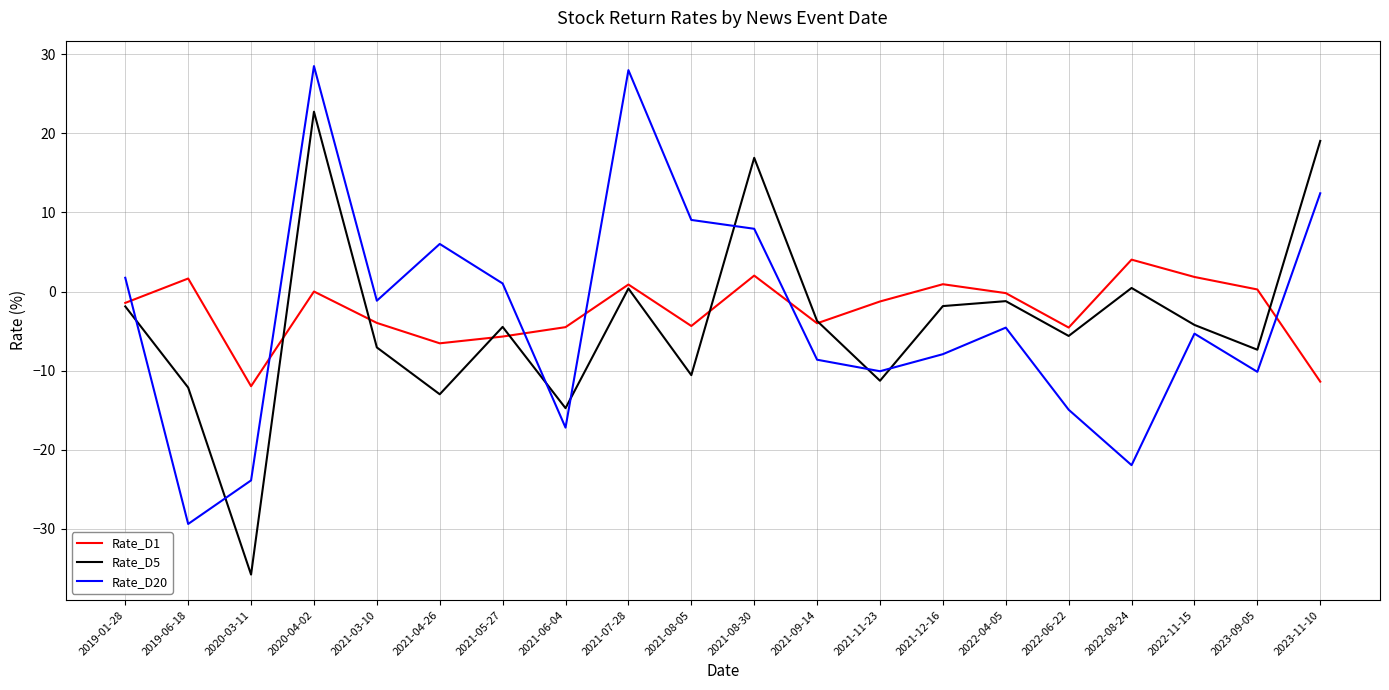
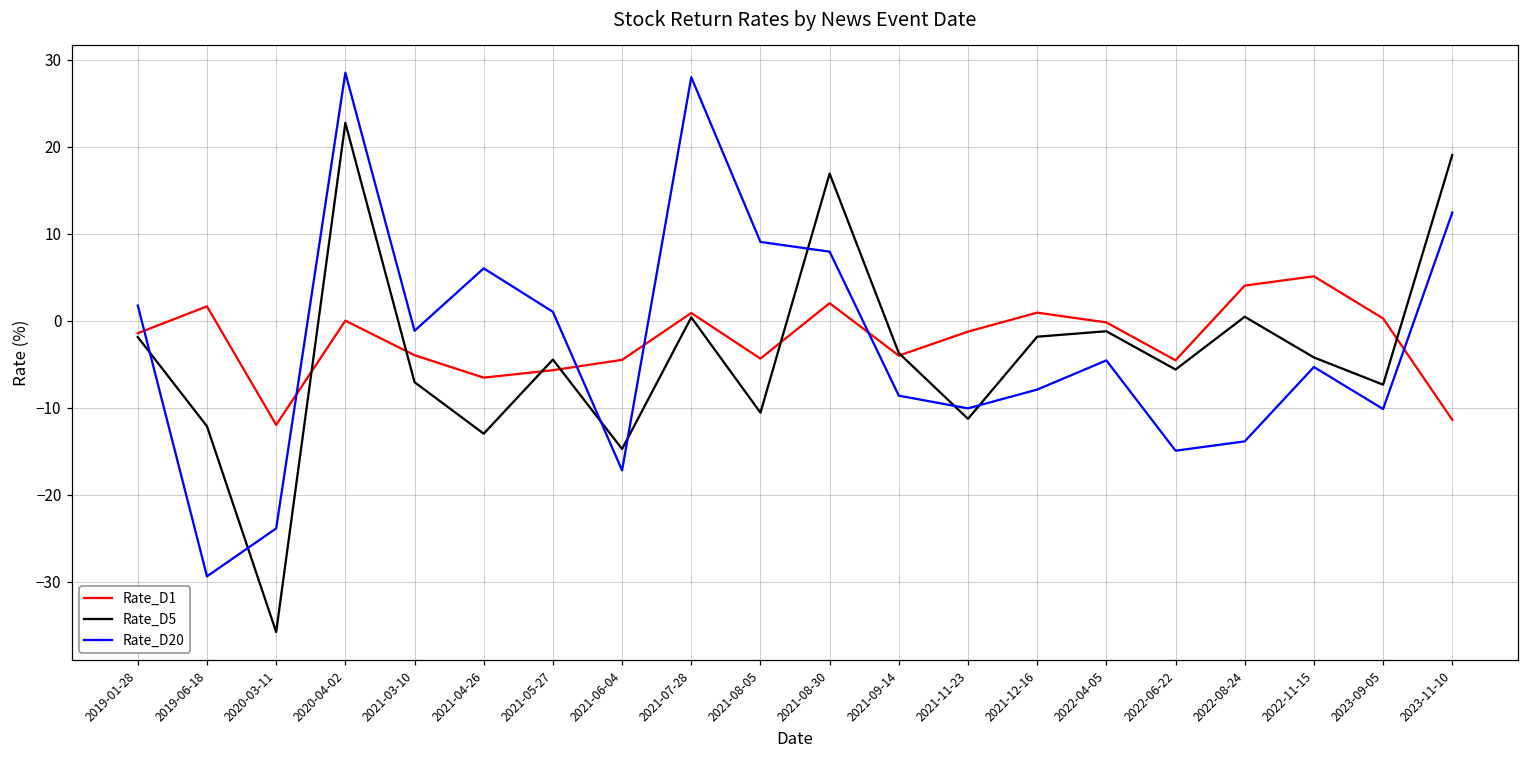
  {
    "Rate_D1": {
      "2019-01-28": -1,
      "2019-06-18": 2,
      "2020-03-11": -12,
      "2020-04-02": 0,
      "2021-03-10": -4,
      "2021-04-26": -7,
      "2021-05-27": -6,
      "2021-06-04": -5,
      "2021-07-28": 1,
      "2021-08-05": -4,
      "2021-08-30": 2,
      "2021-11-23": -1,
      "2021-12-16": 1,
      "2022-04-05": 0,
      "2022-06-22": -5,
      "2022-08-24": 4,
-     "2022-11-15": 2,
+     "2022-11-15": 5,
      "2023-09-05": 0,
      "2023-11-10": -11
    },
    "Rate_D5": {
      "2019-01-28": -2,
      "2019-06-18": -12,
      "2020-03-11": -36,
      "2020-04-02": 23,
      "2021-03-10": -7,
      "2021-04-26": -13,
      "2021-05-27": -4,
      "2021-06-04": -15,
      "2021-07-28": 0,
      "2021-08-05": -11,
      "2021-08-30": 17,
      "2021-11-23": -11,
      "2021-12-16": -2,
      "2022-04-05": -1,
      "2022-06-22": -6,
      "2022-08-24": 0,
      "2022-11-15": -4,
      "2023-09-05": -7,
      "2023-11-10": 19
    },
    "Rate_D20": {
      "2019-01-28": 2,
      "2019-06-18": -29,
      "2020-03-11": -24,
      "2020-04-02": 29,
      "2021-03-10": -1,
      "2021-04-26": 6,
      "2021-05-27": 1,
      "2021-06-04": -17,
      "2021-07-28": 28,
      "2021-08-05": 9,
      "2021-08-30": 8,
      "2021-09-14": -9,
      "2021-11-23": -10,
      "2021-12-16": -8,
      "2022-04-05": -5,
      "2022-06-22": -15,
-     "2022-08-24": -22,
+     "2022-08-24": -14,
      "2022-11-15": -5,
      "2023-09-05": -10,
      "2023-11-10": 12
    }
  }
